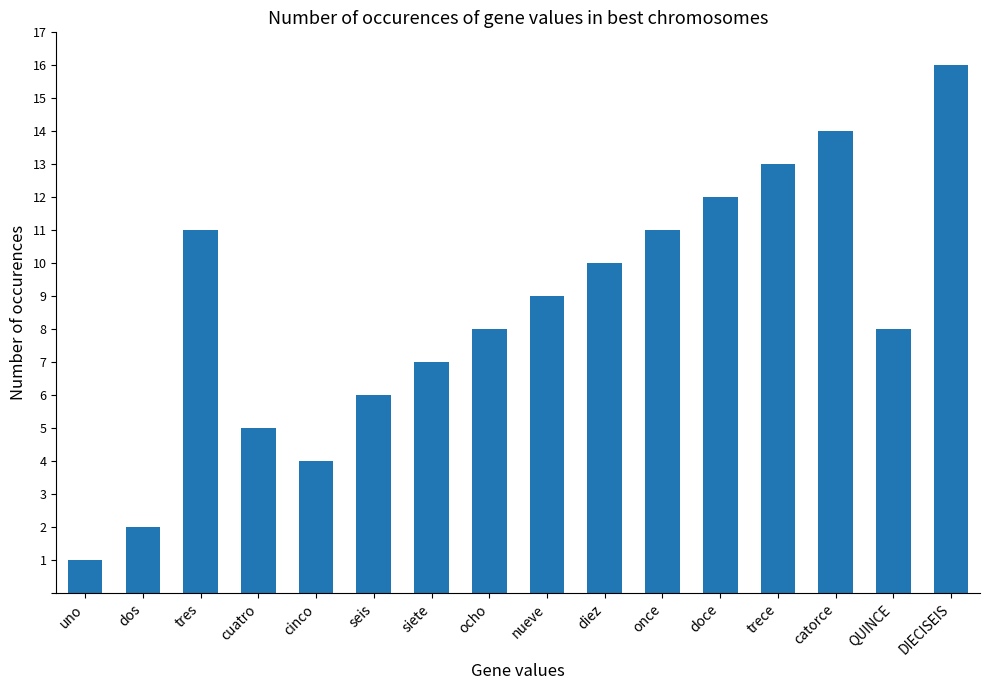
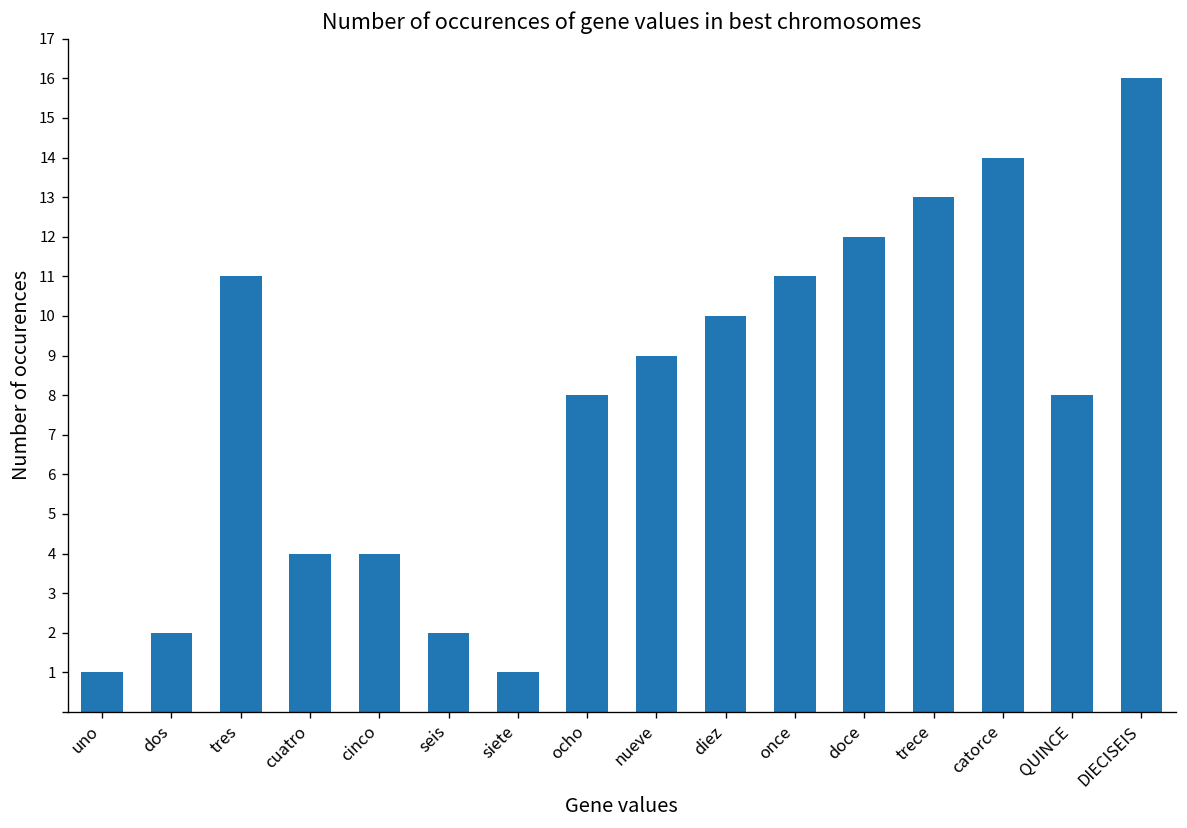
  {
    "uno": 1,
    "dos": 2,
    "tres": 11,
-   "cuatro": 5,
+   "cuatro": 4,
    "cinco": 4,
-   "seis": 6,
-   "siete": 7,
+   "seis": 2,
+   "siete": 1,
    "ocho": 8,
    "nueve": 9,
    "diez": 10,
    "once": 11,
    "doce": 12,
    "trece": 13,
    "catorce": 14,
    "QUINCE": 8,
    "DIECISEIS": 16
  }
